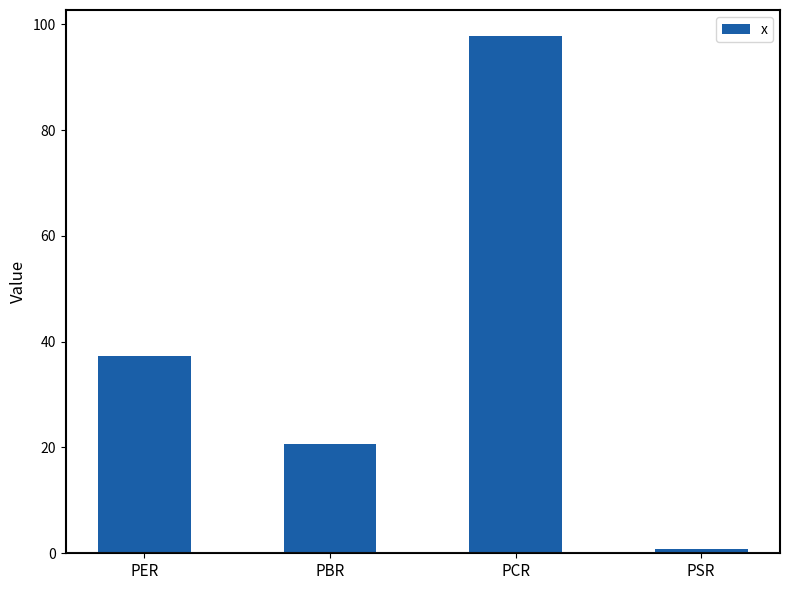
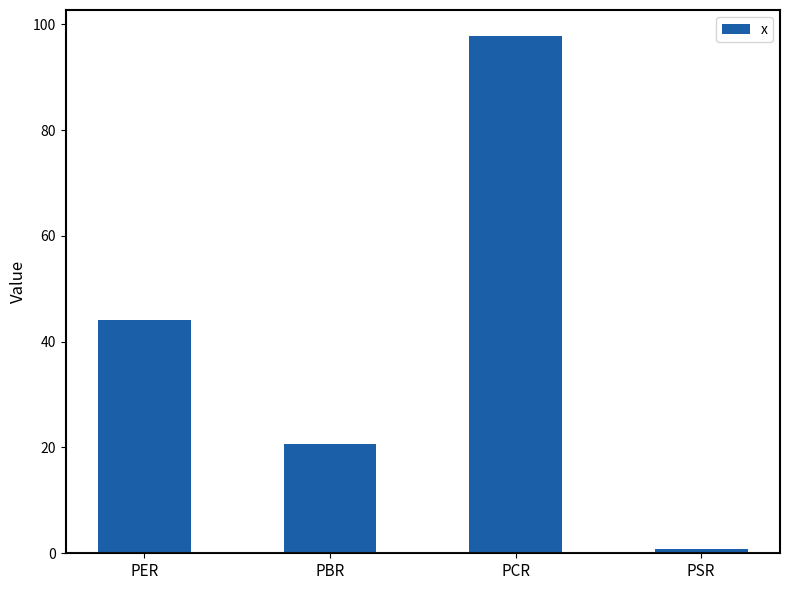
  {
-   "PER": 37,
+   "PER": 44,
    "PBR": 21,
    "PCR": 98,
    "PSR": 1
  }
